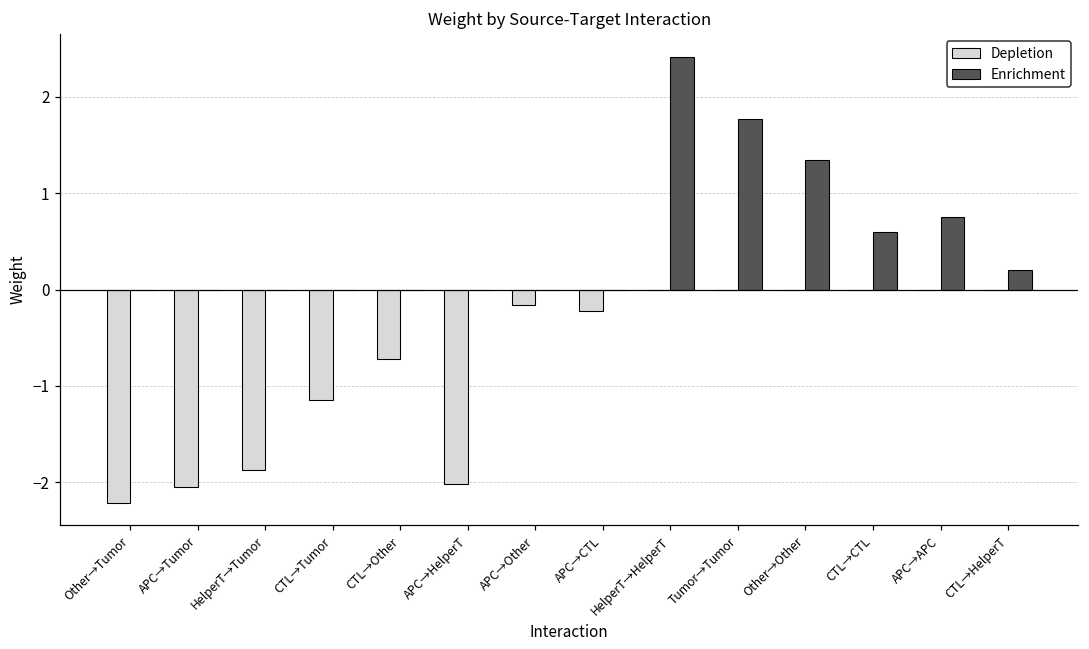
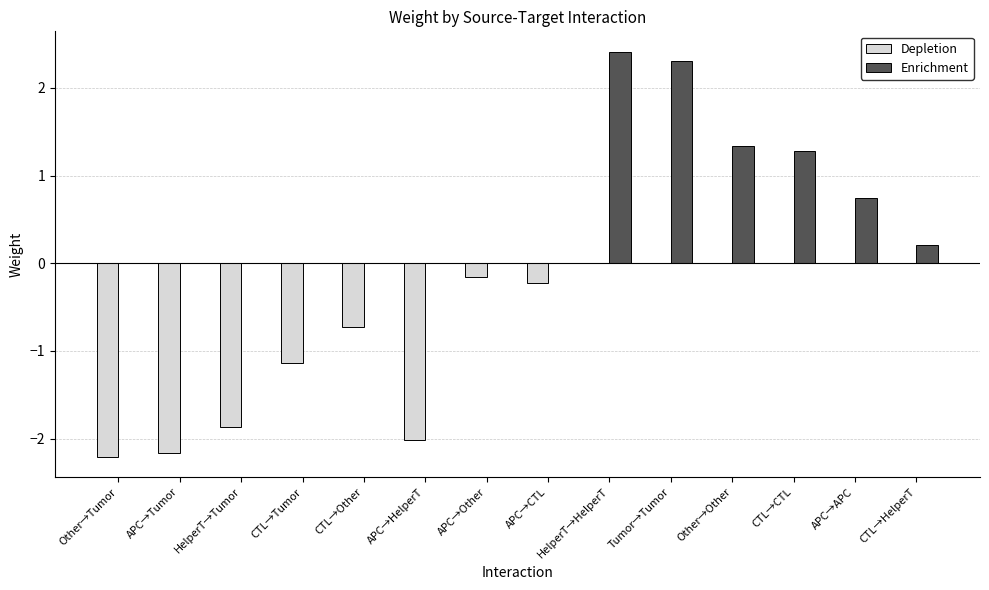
  {
    "Depletion": {
      "Other→Tumor": -2.2,
-     "APC→Tumor": -2.0,
+     "APC→Tumor": -2.2,
      "HelperT→Tumor": -1.9,
      "CTL→Tumor": -1.1,
      "CTL→Other": -0.7,
      "APC→HelperT": -2.0,
      "APC→Other": -0.2,
      "APC→CTL": -0.2,
      "HelperT→HelperT": 0.0,
      "Tumor→Tumor": 0.0,
      "Other→Other": 0.0,
      "CTL→CTL": 0.0,
      "APC→APC": 0.0,
      "CTL→HelperT": 0.0
    },
    "Enrichment": {
      "Other→Tumor": 0.0,
      "APC→Tumor": 0.0,
      "HelperT→Tumor": 0.0,
      "CTL→Tumor": 0.0,
      "CTL→Other": 0.0,
      "APC→HelperT": 0.0,
      "APC→Other": 0.0,
      "APC→CTL": 0.0,
      "HelperT→HelperT": 2.4,
-     "Tumor→Tumor": 1.8,
+     "Tumor→Tumor": 2.3,
      "Other→Other": 1.3,
-     "CTL→CTL": 0.6,
+     "CTL→CTL": 1.3,
      "APC→APC": 0.7,
      "CTL→HelperT": 0.2
    }
  }
